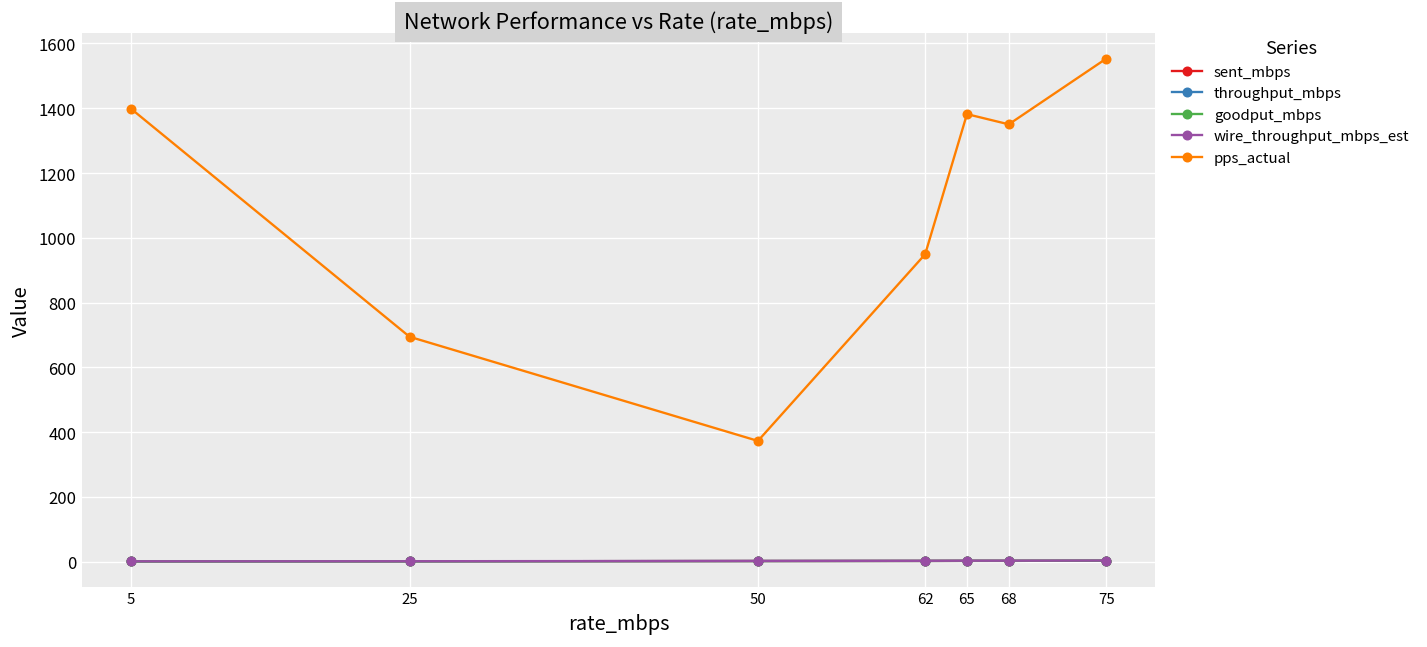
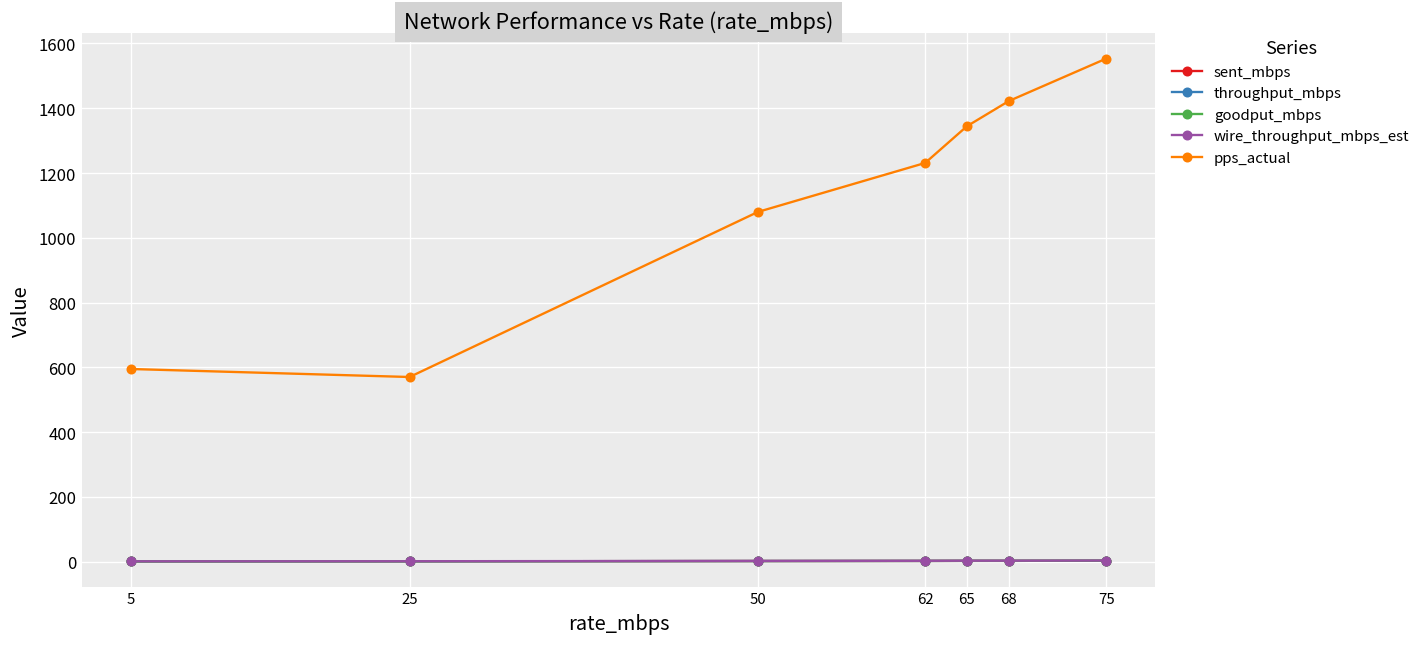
  {
    "pps_actual": {
-     "5": 1400,
-     "25": 690,
-     "50": 370,
-     "62": 950,
-     "65": 1380,
-     "68": 1350,
+     "5": 600,
+     "25": 570,
+     "50": 1080,
+     "62": 1230,
+     "65": 1340,
+     "68": 1420,
      "75": 1550
    }
  }
